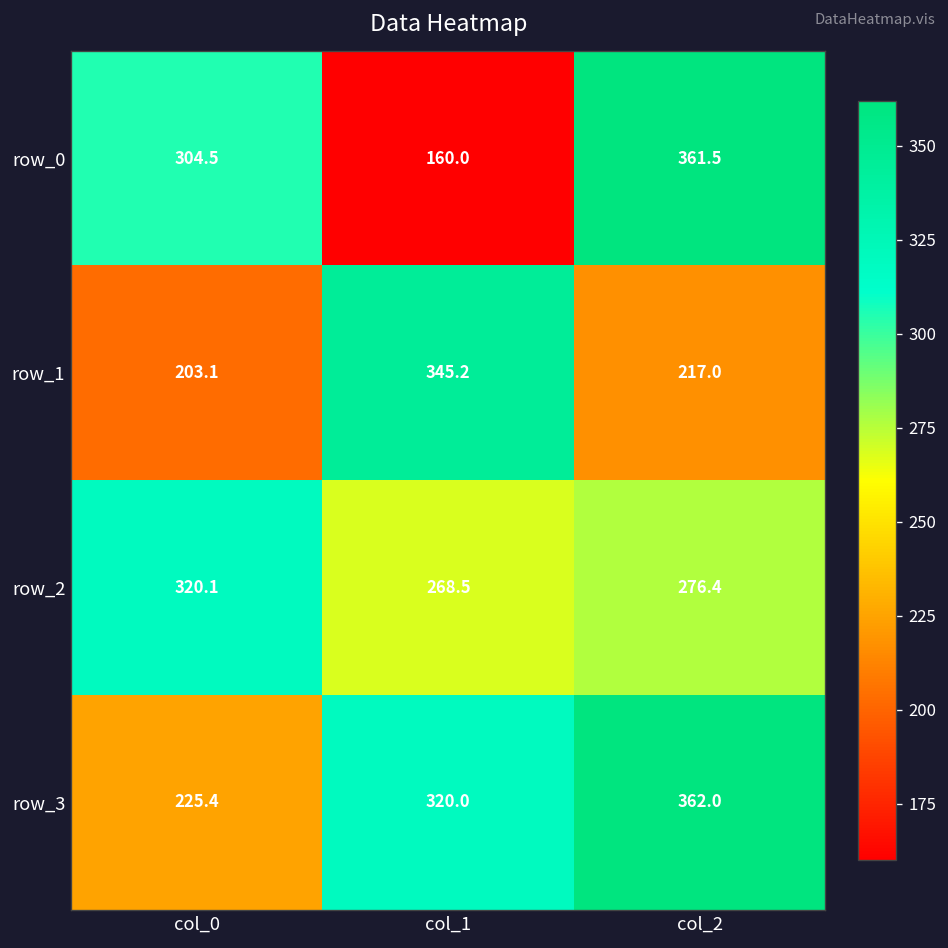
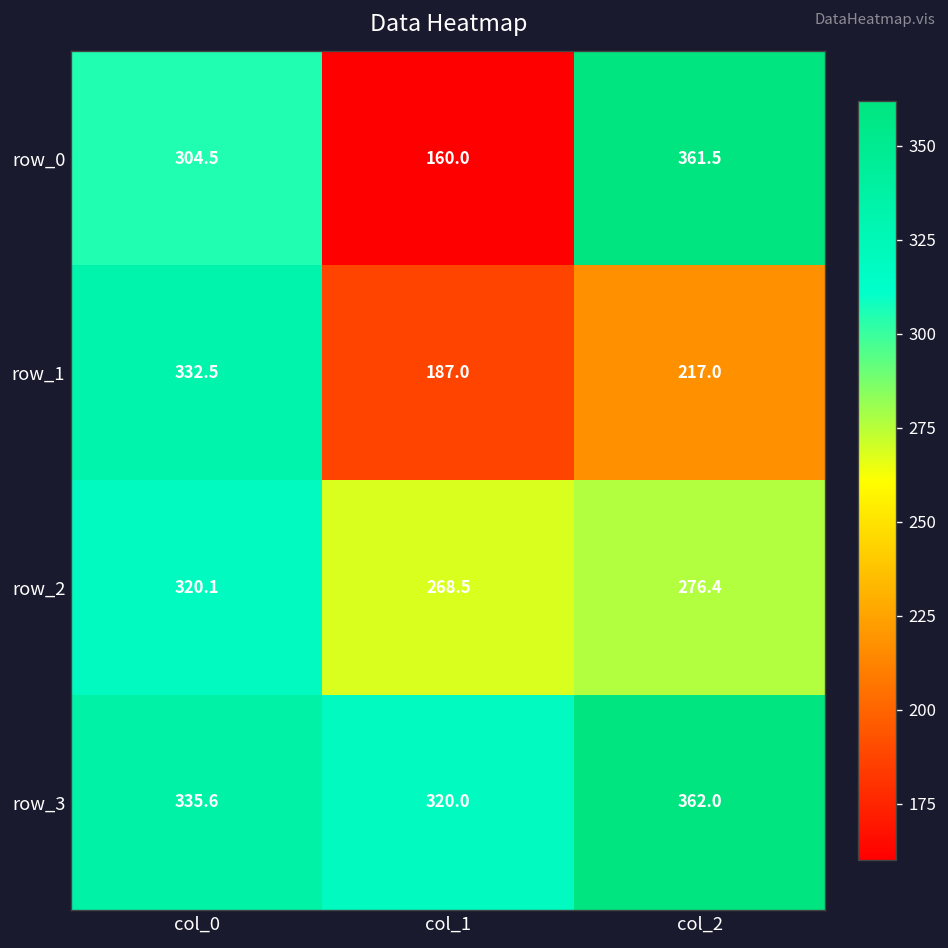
  {
    "row_0": {
      "col_0": 304.5,
      "col_1": 160.0,
      "col_2": 361.5
    },
    "row_1": {
-     "col_0": 203.1,
-     "col_1": 345.2,
+     "col_0": 332.5,
+     "col_1": 187.0,
      "col_2": 217.0
    },
    "row_2": {
      "col_0": 320.1,
      "col_1": 268.5,
      "col_2": 276.4
    },
    "row_3": {
-     "col_0": 225.4,
+     "col_0": 335.6,
      "col_1": 320.0,
      "col_2": 362.0
    }
  }
